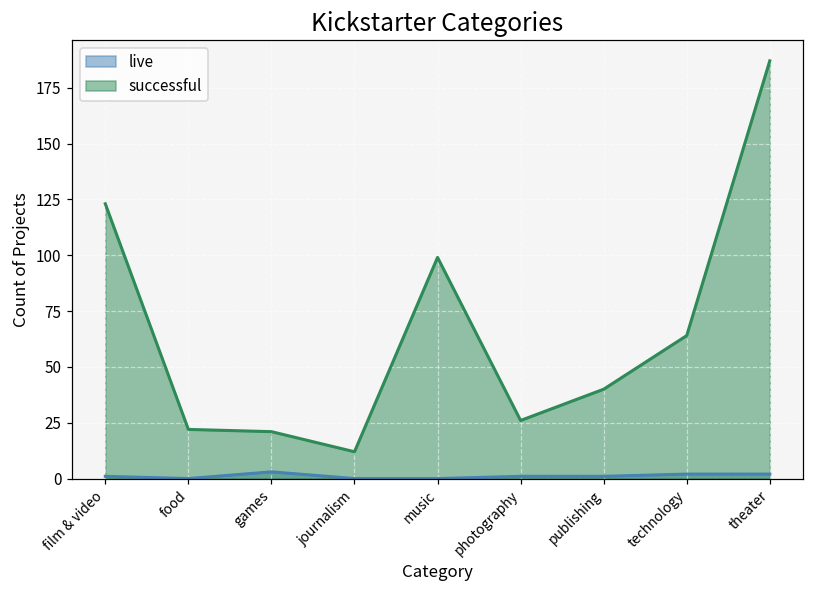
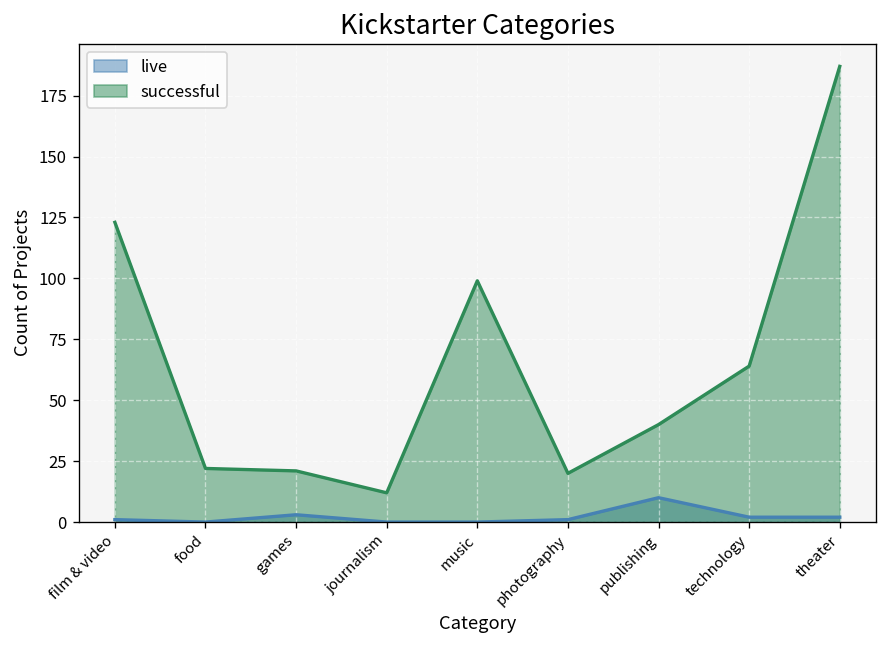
  {
    "live": {
      "film & video": 1,
      "food": 0,
      "games": 3,
      "journalism": 0,
      "music": 0,
      "photography": 1,
-     "publishing": 1,
+     "publishing": 10,
      "technology": 2,
      "theater": 2
    },
    "successful": {
      "film & video": 123,
      "food": 22,
      "games": 21,
      "journalism": 12,
      "music": 99,
-     "photography": 26,
+     "photography": 20,
      "publishing": 40,
      "technology": 64,
      "theater": 187
    }
  }
